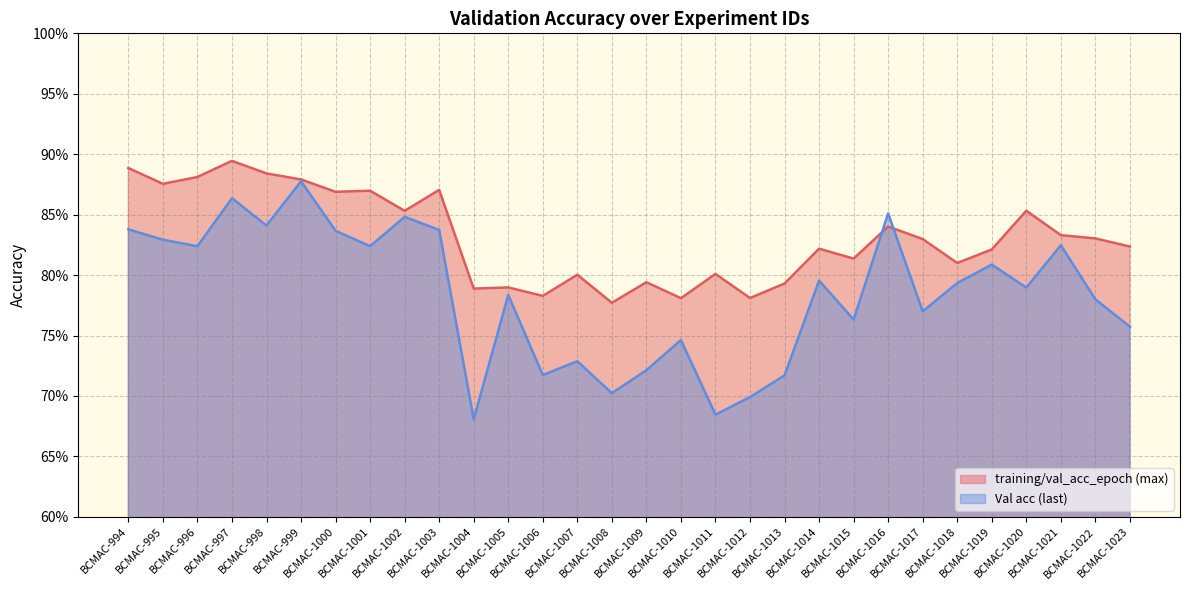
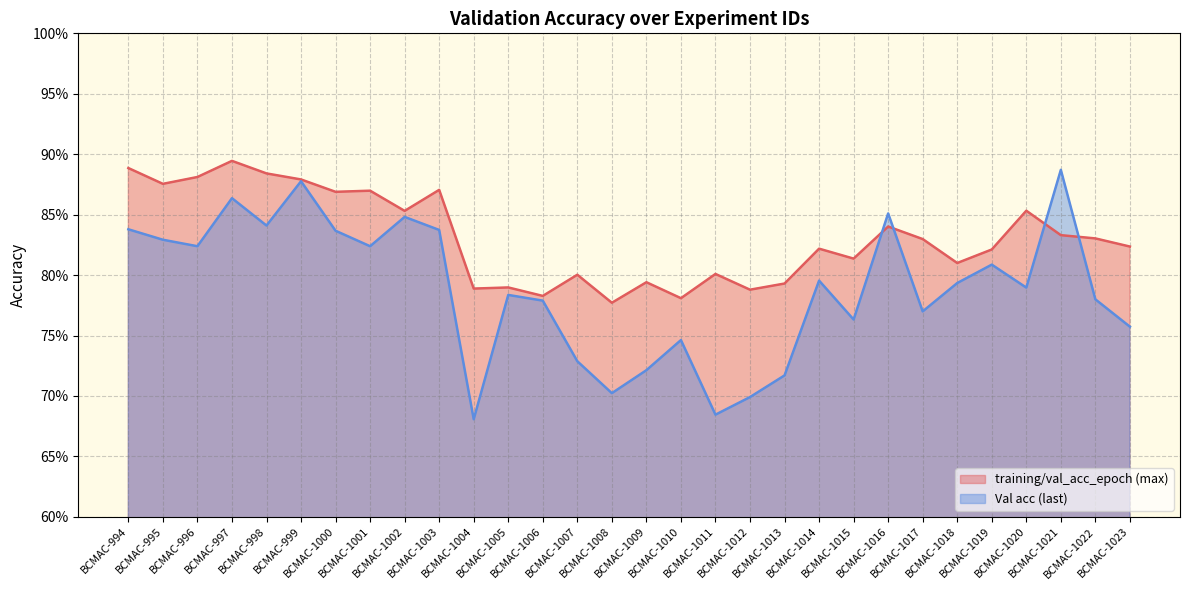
  {
    "training/val_acc_epoch (max)": {
      "BCMAC-994": "88.9%",
      "BCMAC-995": "87.5%",
      "BCMAC-996": "88.1%",
      "BCMAC-997": "89.4%",
      "BCMAC-998": "88.4%",
      "BCMAC-1000": "86.9%",
      "BCMAC-1001": "87.0%",
      "BCMAC-1002": "85.3%",
      "BCMAC-1003": "87.0%",
      "BCMAC-1004": "78.9%",
      "BCMAC-1005": "79.0%",
      "BCMAC-1006": "78.3%",
      "BCMAC-1007": "80.0%",
      "BCMAC-1008": "77.7%",
      "BCMAC-1009": "79.4%",
      "BCMAC-1010": "78.1%",
      "BCMAC-1011": "80.1%",
-     "BCMAC-1012": "78.1%",
+     "BCMAC-1012": "78.8%",
      "BCMAC-1013": "79.3%",
      "BCMAC-1014": "82.2%",
      "BCMAC-1015": "81.4%",
      "BCMAC-1016": "84.0%",
      "BCMAC-1017": "83.0%",
      "BCMAC-1018": "81.0%",
      "BCMAC-1019": "82.1%",
      "BCMAC-1020": "85.3%",
      "BCMAC-1021": "83.3%",
      "BCMAC-1022": "83.0%",
      "BCMAC-1023": "82.4%"
    },
    "Val acc (last)": {
      "BCMAC-994": "83.8%",
      "BCMAC-995": "82.9%",
      "BCMAC-996": "82.4%",
      "BCMAC-997": "86.4%",
      "BCMAC-998": "84.1%",
      "BCMAC-1000": "83.7%",
      "BCMAC-1001": "82.4%",
      "BCMAC-1002": "84.8%",
      "BCMAC-1003": "83.7%",
      "BCMAC-1004": "68.1%",
      "BCMAC-1005": "78.4%",
-     "BCMAC-1006": "71.7%",
+     "BCMAC-1006": "77.9%",
      "BCMAC-1007": "72.9%",
      "BCMAC-1008": "70.2%",
      "BCMAC-1009": "72.1%",
      "BCMAC-1010": "74.6%",
      "BCMAC-1011": "68.5%",
      "BCMAC-1012": "69.9%",
      "BCMAC-1013": "71.7%",
      "BCMAC-1014": "79.5%",
      "BCMAC-1015": "76.3%",
      "BCMAC-1016": "85.1%",
      "BCMAC-1017": "77.0%",
      "BCMAC-1018": "79.3%",
      "BCMAC-1019": "80.9%",
      "BCMAC-1020": "79.0%",
-     "BCMAC-1021": "82.5%",
+     "BCMAC-1021": "88.7%",
      "BCMAC-1022": "78.0%",
      "BCMAC-1023": "75.7%"
    }
  }
